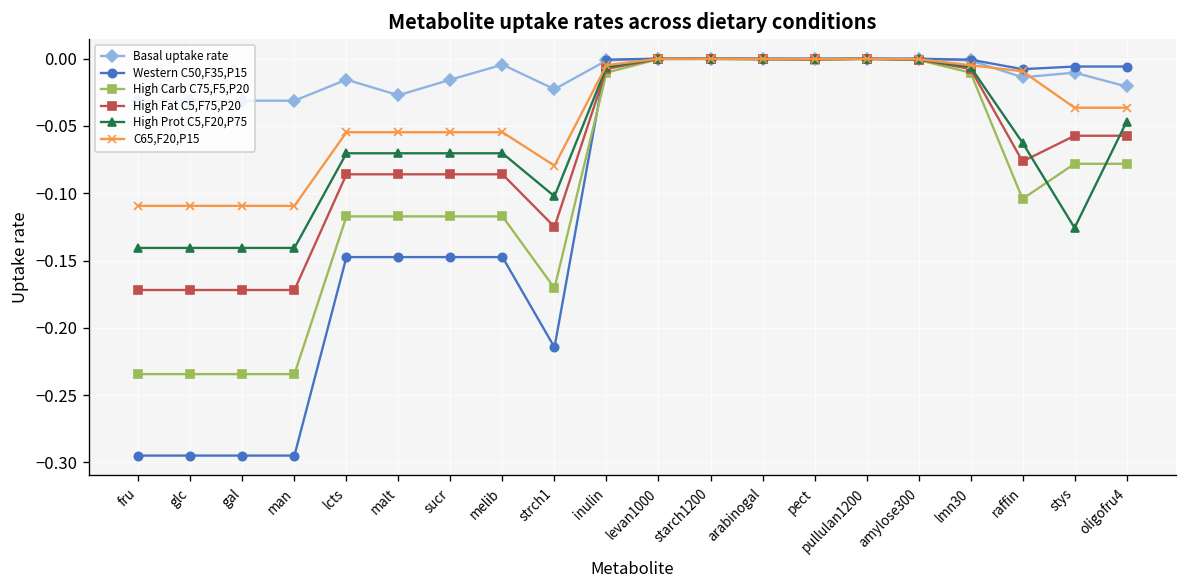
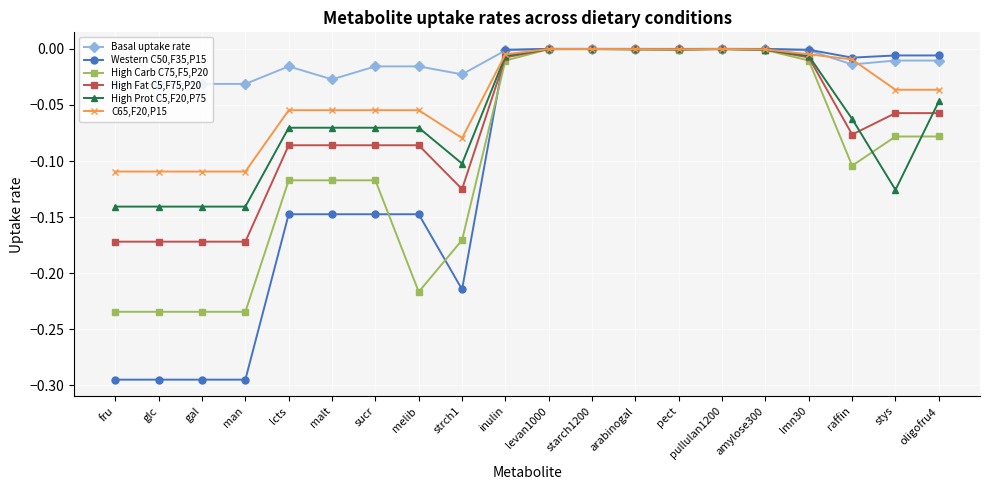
  {
    "Basal uptake rate": {
      "man": -0.031,
      "lcts": -0.016,
      "malt": -0.027,
      "sucr": -0.016,
-     "melib": -0.004,
+     "melib": -0.016,
      "strch1": -0.023,
      "raffin": -0.014,
      "stys": -0.010,
-     "oligofru4": -0.021
+     "oligofru4": -0.010
    },
    "Western C50,F35,P15": {
      "fru": -0.295,
      "glc": -0.295,
      "gal": -0.295,
      "man": -0.295,
      "lcts": -0.147,
      "malt": -0.147,
      "sucr": -0.147,
      "melib": -0.147,
      "strch1": -0.214,
      "stys": -0.006,
      "oligofru4": -0.006
    },
    "High Carb C75,F5,P20": {
      "fru": -0.234,
      "glc": -0.234,
      "gal": -0.234,
      "man": -0.234,
      "lcts": -0.117,
      "malt": -0.117,
      "sucr": -0.117,
-     "melib": -0.117,
+     "melib": -0.217,
      "strch1": -0.170,
      "inulin": -0.010,
      "lmn30": -0.010,
      "raffin": -0.104,
      "stys": -0.078,
      "oligofru4": -0.078
    },
    "High Fat C5,F75,P20": {
      "fru": -0.172,
      "glc": -0.172,
      "gal": -0.172,
      "man": -0.172,
      "lcts": -0.086,
      "malt": -0.086,
      "sucr": -0.086,
      "melib": -0.086,
      "strch1": -0.125,
      "raffin": -0.076,
      "stys": -0.057,
      "oligofru4": -0.057
    },
    "High Prot C5,F20,P75": {
      "fru": -0.141,
      "glc": -0.141,
      "gal": -0.141,
      "man": -0.141,
      "lcts": -0.070,
      "malt": -0.070,
      "sucr": -0.070,
      "melib": -0.070,
      "strch1": -0.102,
      "raffin": -0.063,
      "stys": -0.126,
      "oligofru4": -0.047
    },
    "C65,F20,P15": {
      "fru": -0.109,
      "glc": -0.109,
      "gal": -0.109,
      "man": -0.109,
      "lcts": -0.055,
      "malt": -0.055,
      "sucr": -0.055,
      "melib": -0.055,
      "strch1": -0.080,
      "stys": -0.036,
      "oligofru4": -0.036
    }
  }
